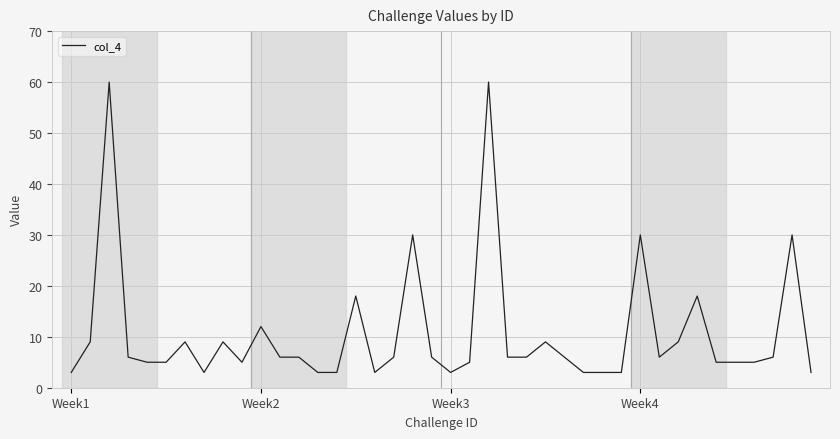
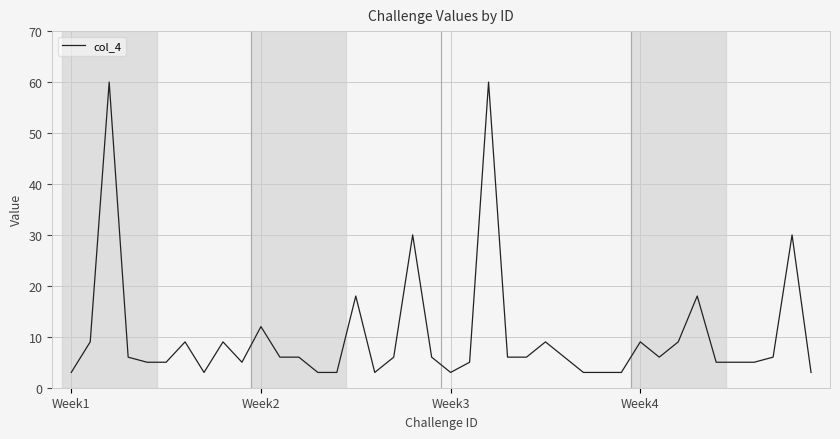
  {
    "Week1": 3,
    "Week2": 12,
    "Week3": 3,
-   "Week4": 30
+   "Week4": 9
  }
